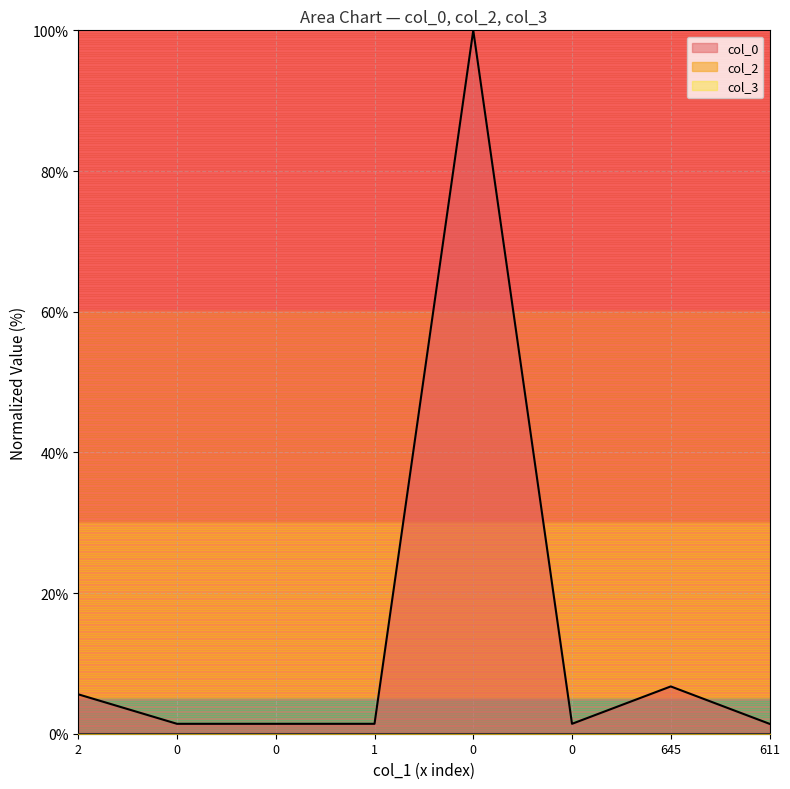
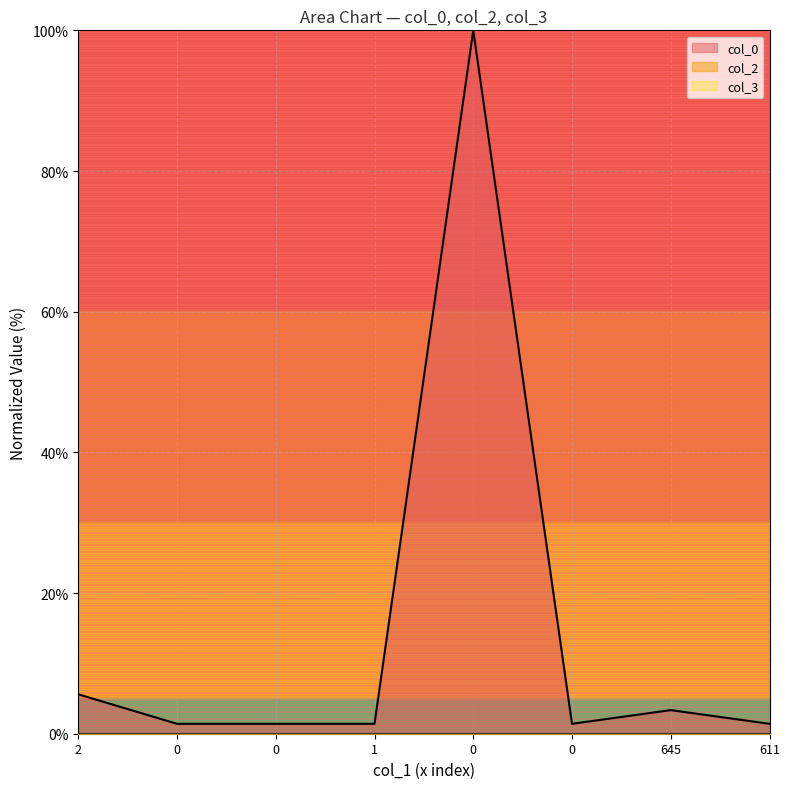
  {
    "col_0": {
      "2": "6%",
      "1": "1%",
-     "645": "7%",
+     "645": "3%",
      "611": "1%"
    },
    "col_3": {
      "2": "0%",
      "1": "0%",
      "645": "0%",
      "611": "0%"
    }
  }
